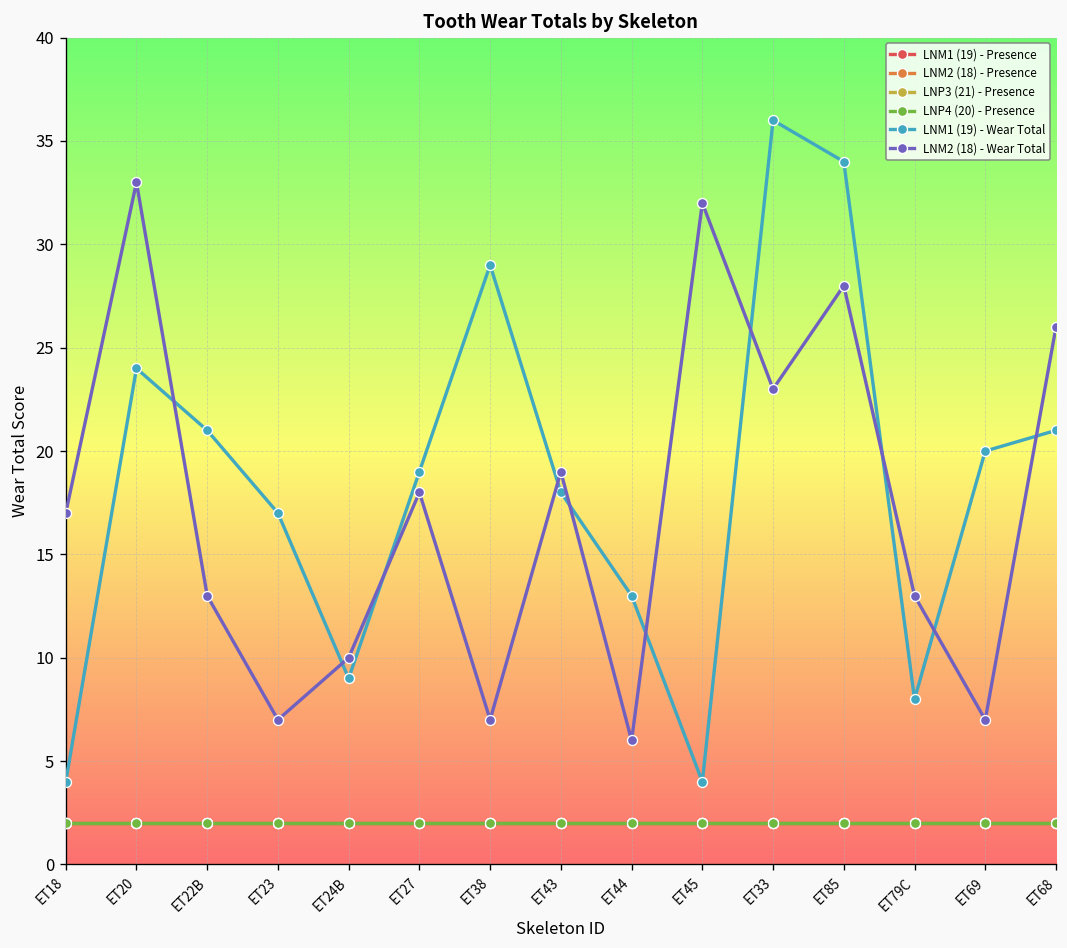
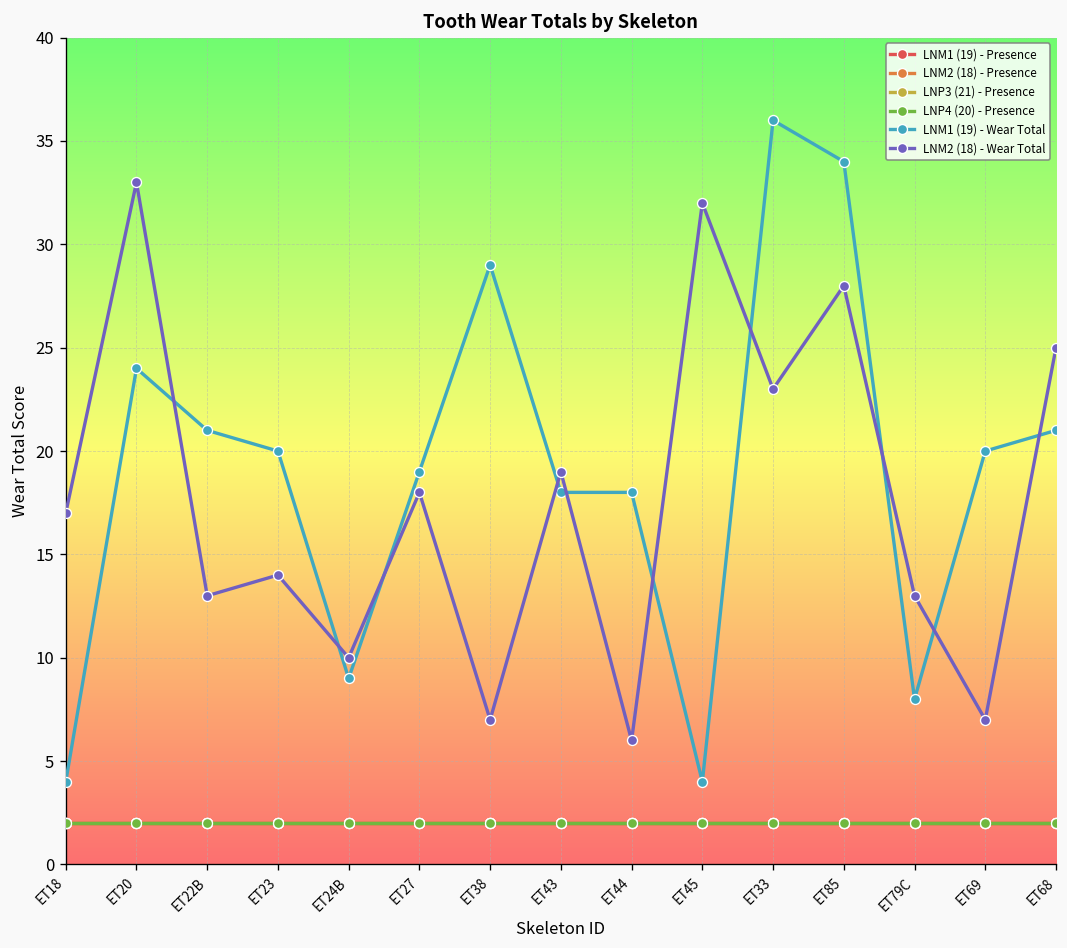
  {
    "LNP4 (20) - Presence": {
      "ET18": 2,
      "ET20": 2,
      "ET22B": 2,
      "ET23": 2,
      "ET24B": 2,
      "ET27": 2,
      "ET38": 2,
      "ET43": 2,
      "ET44": 2,
      "ET45": 2,
      "ET33": 2,
      "ET85": 2,
      "ET79C": 2,
      "ET69": 2,
      "ET68": 2
    },
    "LNM1 (19) - Wear Total": {
      "ET18": 4,
      "ET20": 24,
      "ET22B": 21,
-     "ET23": 17,
+     "ET23": 20,
      "ET24B": 9,
      "ET27": 19,
      "ET38": 29,
      "ET43": 18,
-     "ET44": 13,
+     "ET44": 18,
      "ET45": 4,
      "ET33": 36,
      "ET85": 34,
      "ET79C": 8,
      "ET69": 20,
      "ET68": 21
    },
    "LNM2 (18) - Wear Total": {
      "ET18": 17,
      "ET20": 33,
      "ET22B": 13,
-     "ET23": 7,
+     "ET23": 14,
      "ET24B": 10,
      "ET27": 18,
      "ET38": 7,
      "ET43": 19,
      "ET44": 6,
      "ET45": 32,
      "ET33": 23,
      "ET85": 28,
      "ET79C": 13,
      "ET69": 7,
-     "ET68": 26
+     "ET68": 25
    }
  }
